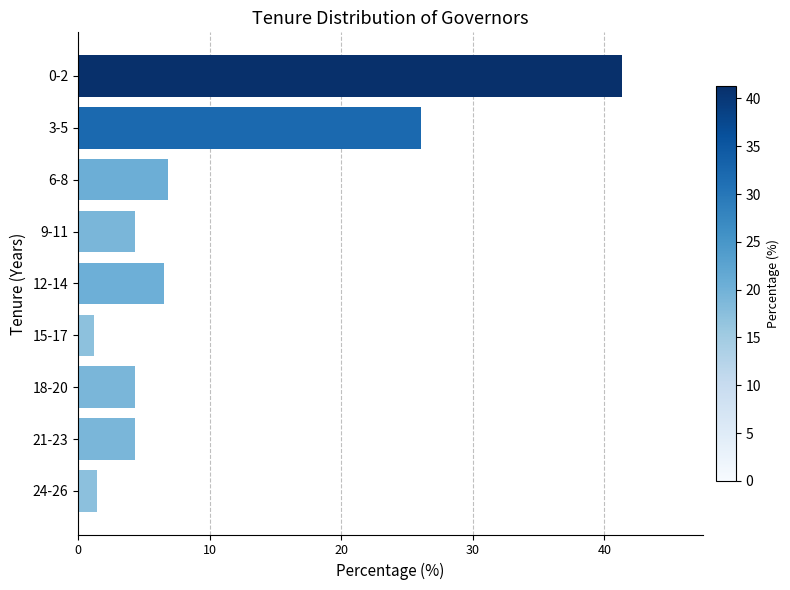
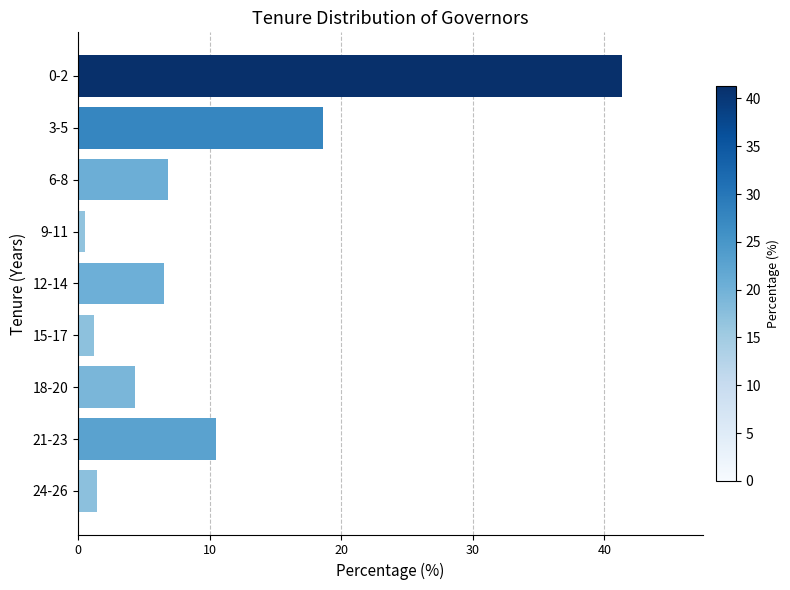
  {
    "0-2": 41.3,
-   "3-5": 26.1,
+   "3-5": 18.6,
    "6-8": 6.8,
-   "9-11": 4.4,
+   "9-11": 0.5,
    "12-14": 6.5,
    "15-17": 1.2,
    "18-20": 4.4,
-   "21-23": 4.4,
+   "21-23": 10.5,
    "24-26": 1.4
  }
